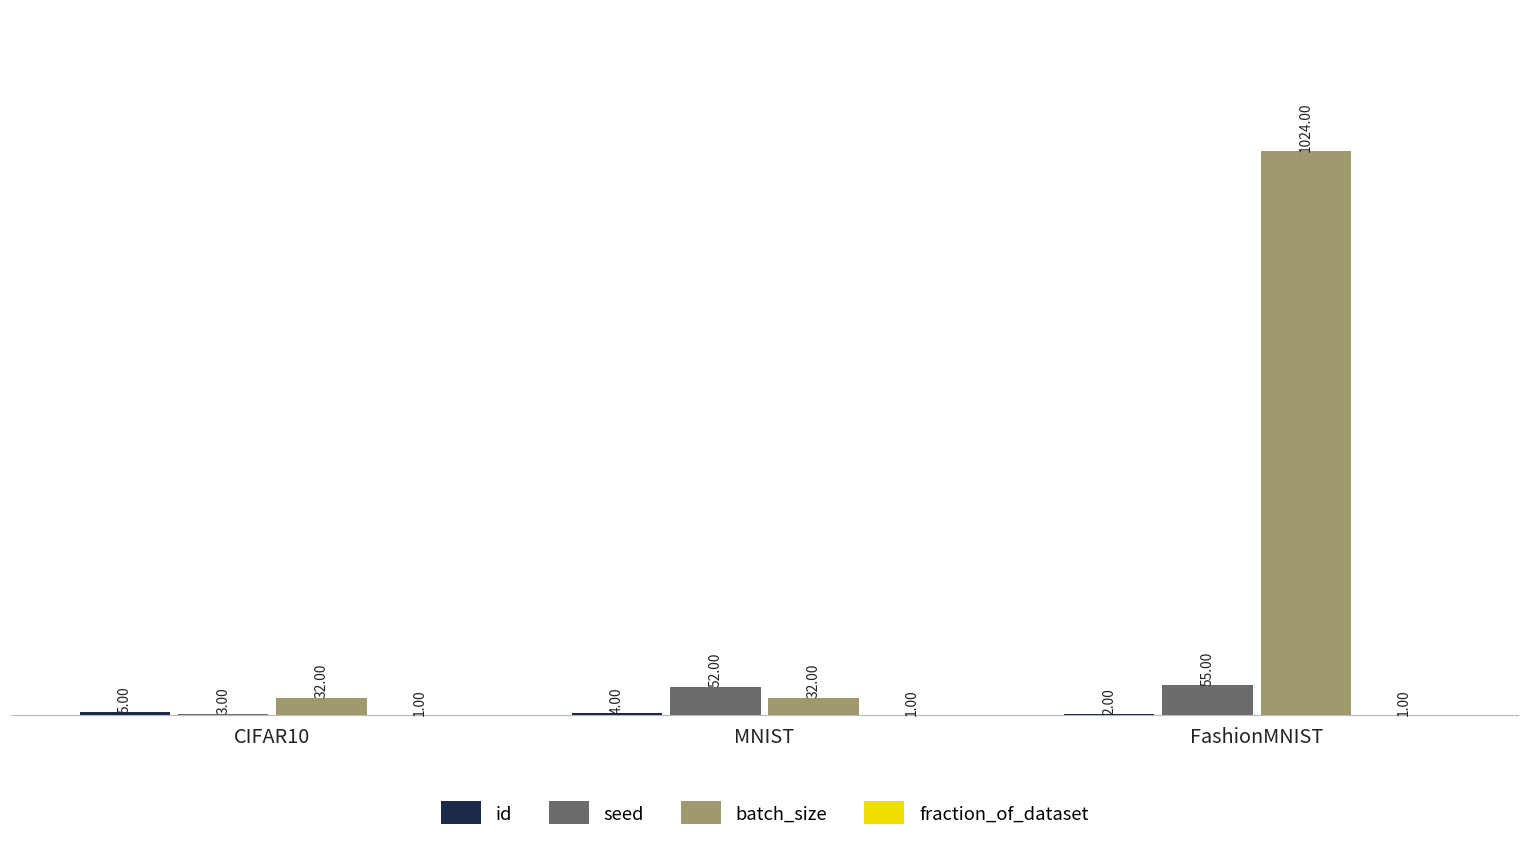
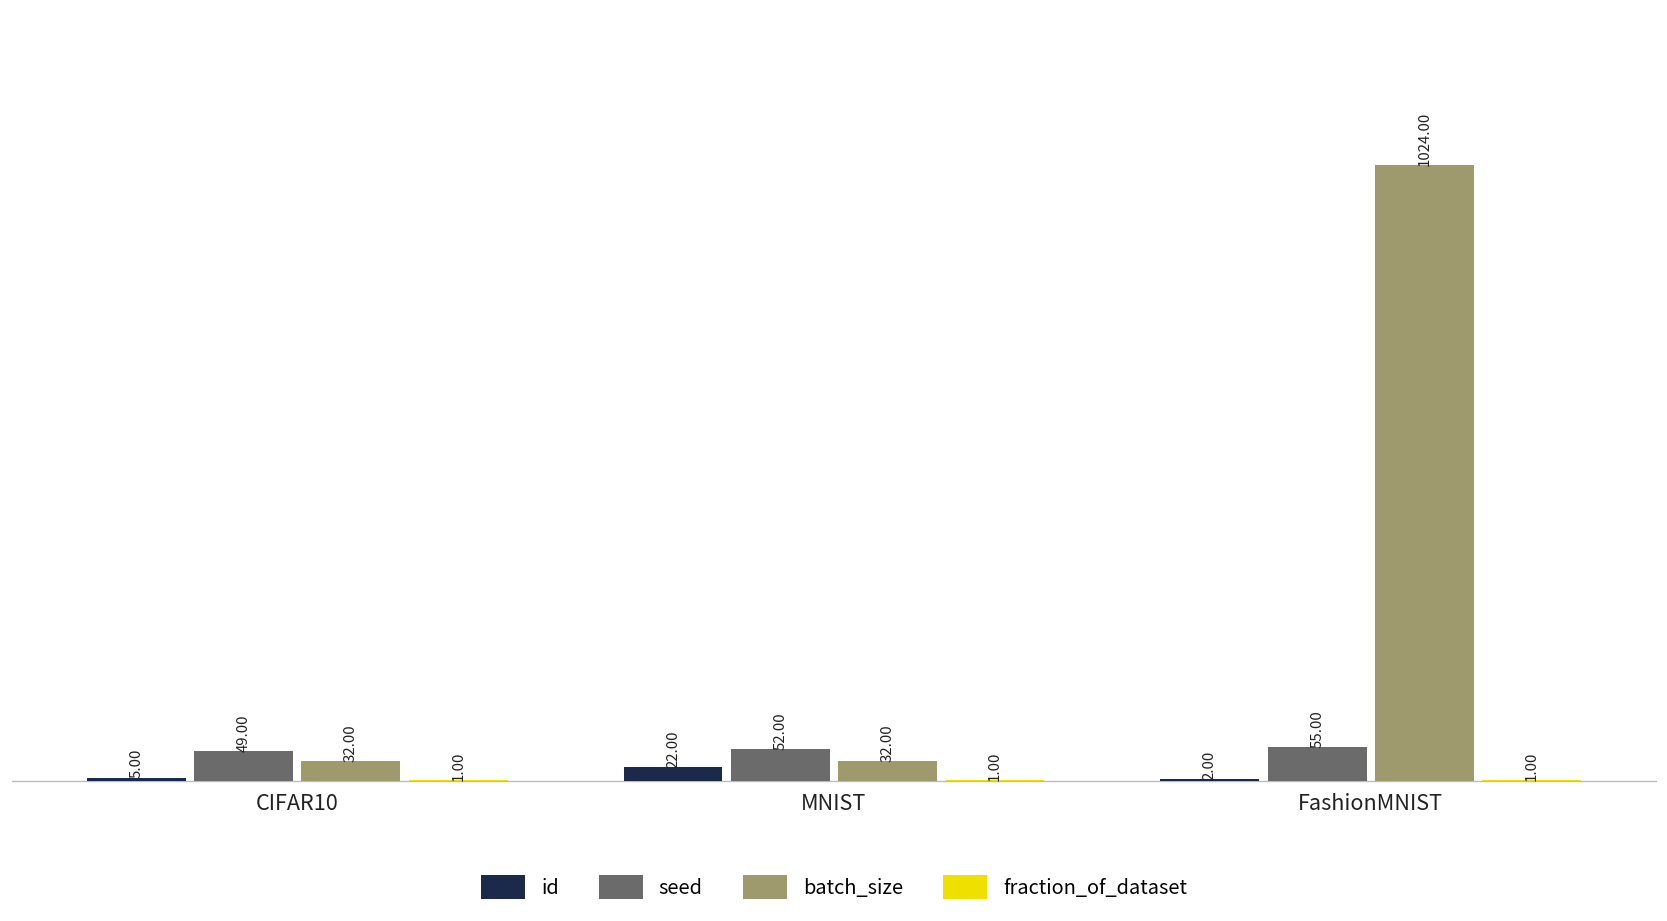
  {
    "id": {
      "CIFAR10": 5.00,
-     "MNIST": 4.00,
+     "MNIST": 22.00,
      "FashionMNIST": 2.00
    },
    "seed": {
-     "CIFAR10": 3.00,
+     "CIFAR10": 49.00,
      "MNIST": 52.00,
      "FashionMNIST": 55.00
    },
    "batch_size": {
      "CIFAR10": 32.00,
      "MNIST": 32.00,
      "FashionMNIST": 1024.00
    },
    "fraction_of_dataset": {
      "CIFAR10": 1.00,
      "MNIST": 1.00,
      "FashionMNIST": 1.00
    }
  }
